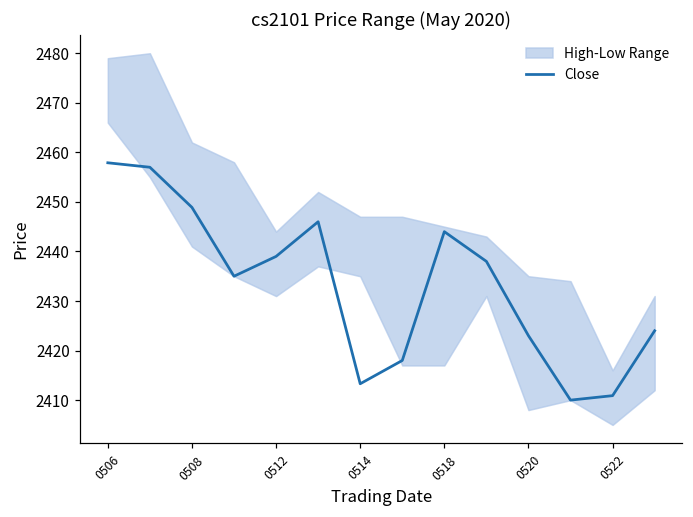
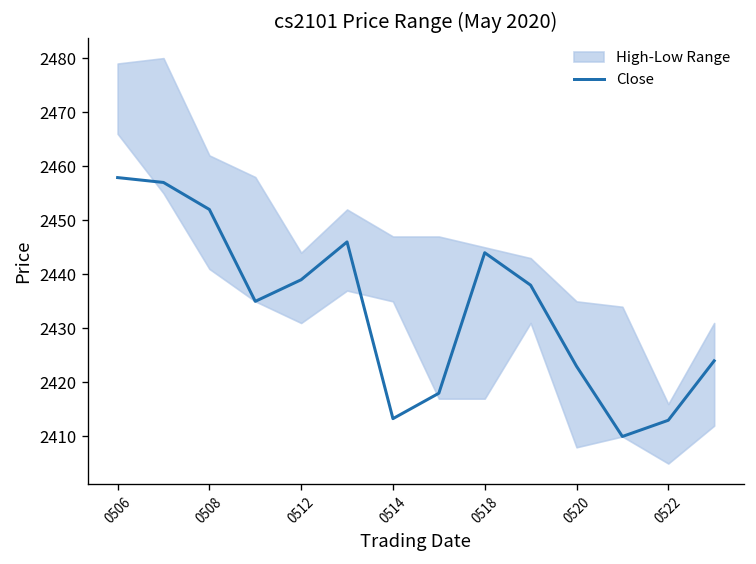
  {
    "Close": {
      "0506": 2458,
-     "0508": 2449,
+     "0508": 2452,
      "0512": 2439,
      "0514": 2413,
      "0518": 2444,
      "0520": 2423,
-     "0522": 2411
+     "0522": 2413
    }
  }
